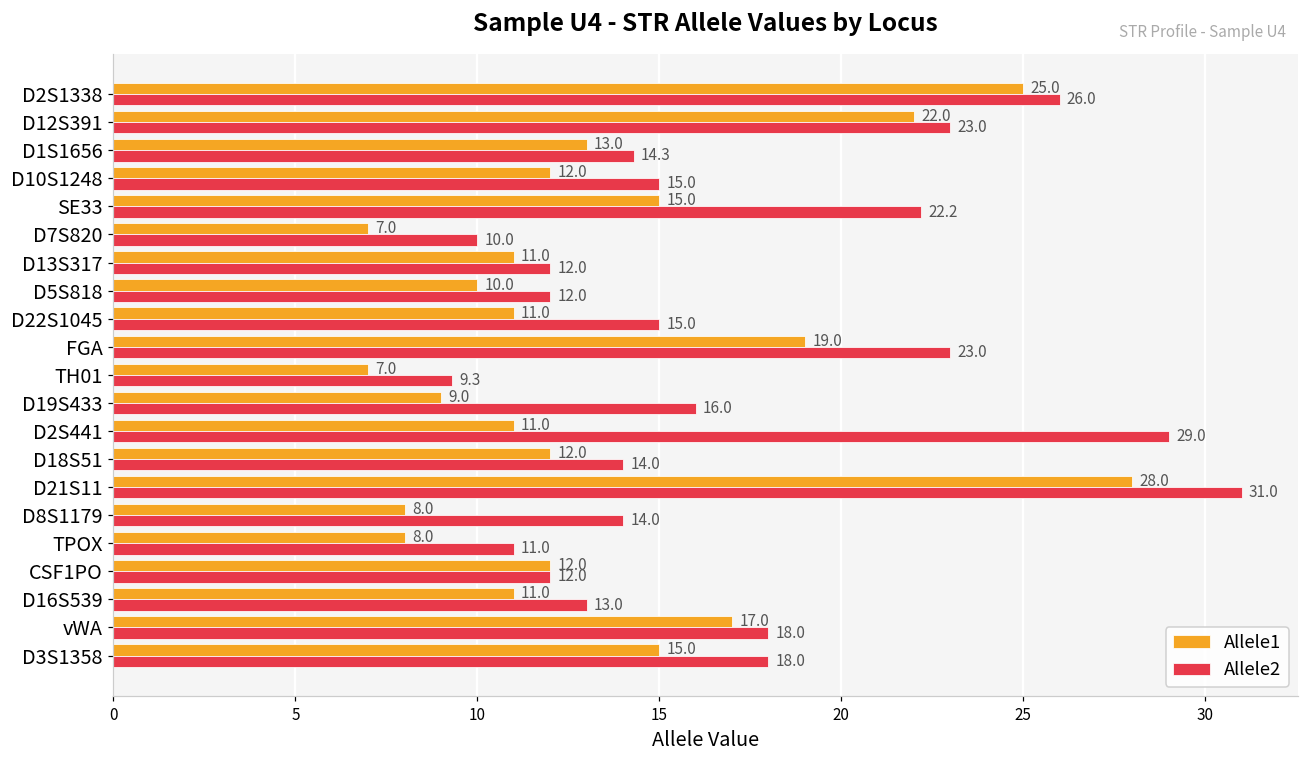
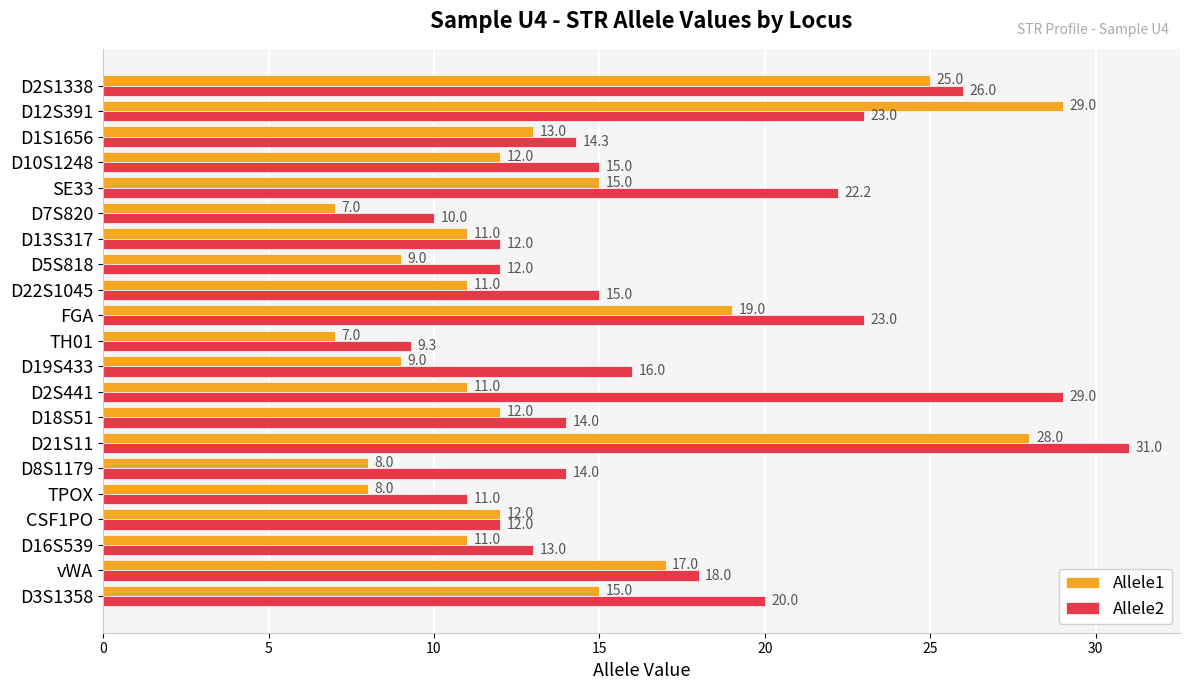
  {
    "Allele1": {
      "D2S1338": 25.0,
-     "D12S391": 22.0,
+     "D12S391": 29.0,
      "D1S1656": 13.0,
      "D10S1248": 12.0,
      "SE33": 15.0,
      "D7S820": 7.0,
      "D13S317": 11.0,
-     "D5S818": 10.0,
+     "D5S818": 9.0,
      "D22S1045": 11.0,
      "FGA": 19.0,
      "TH01": 7.0,
      "D19S433": 9.0,
      "D2S441": 11.0,
      "D18S51": 12.0,
      "D21S11": 28.0,
      "D8S1179": 8.0,
      "TPOX": 8.0,
      "D16S539": 11.0,
      "vWA": 17.0,
      "D3S1358": 15.0
    },
    "Allele2": {
      "D2S1338": 26.0,
      "D12S391": 23.0,
      "D1S1656": 14.3,
      "D10S1248": 15.0,
      "SE33": 22.2,
      "D7S820": 10.0,
      "D13S317": 12.0,
      "D5S818": 12.0,
      "D22S1045": 15.0,
      "FGA": 23.0,
      "TH01": 9.3,
      "D19S433": 16.0,
      "D2S441": 29.0,
      "D18S51": 14.0,
      "D21S11": 31.0,
      "D8S1179": 14.0,
      "TPOX": 11.0,
      "D16S539": 13.0,
      "vWA": 18.0,
-     "D3S1358": 18.0
+     "D3S1358": 20.0
    }
  }
